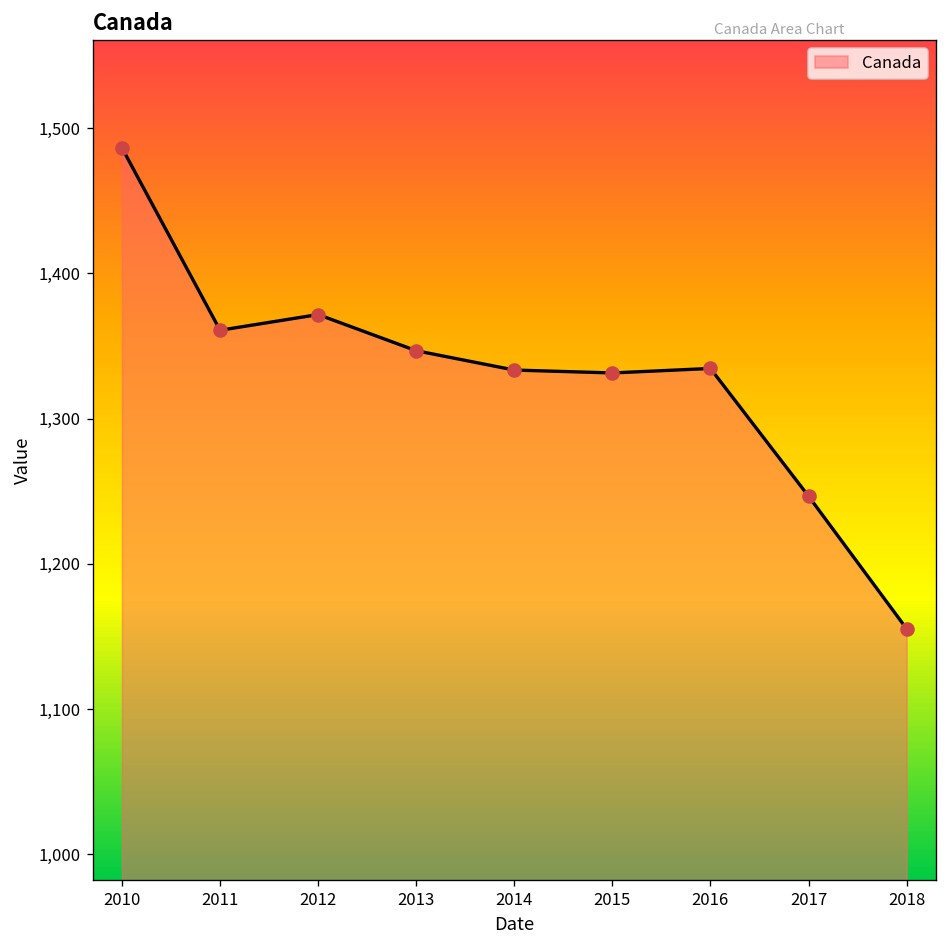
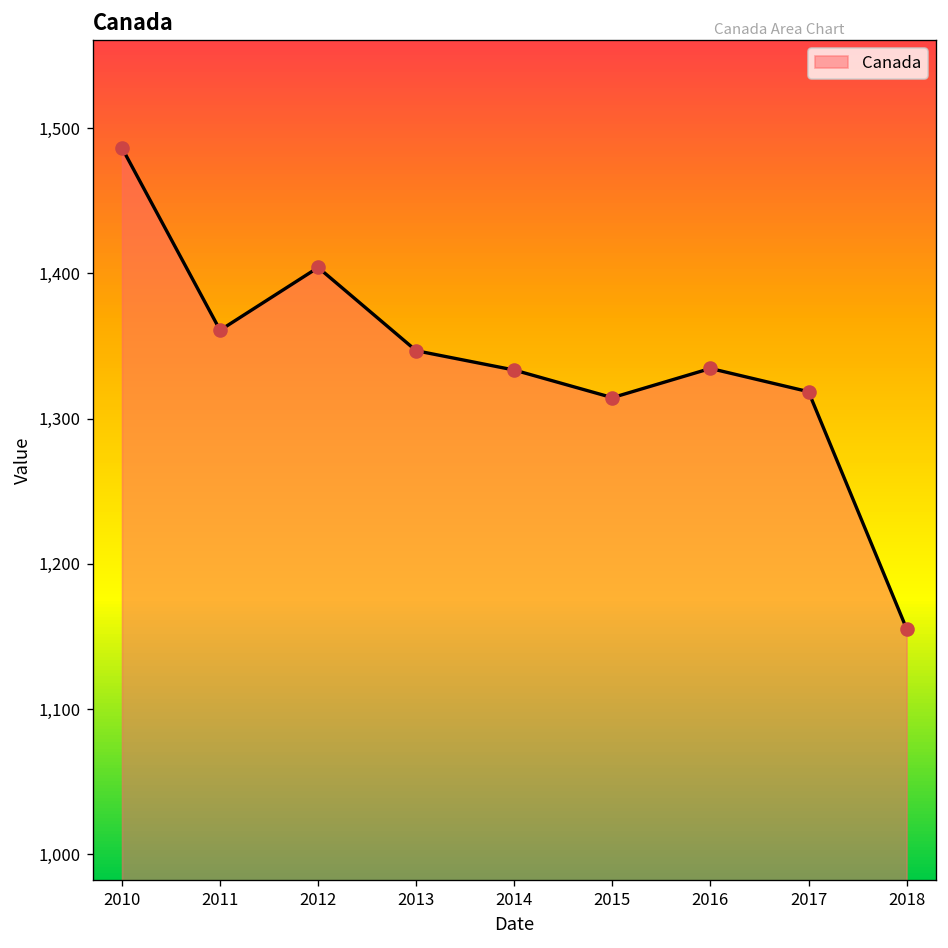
  {
    "2010": "1,486",
    "2011": "1,361",
-   "2012": "1,372",
+   "2012": "1,404",
    "2013": "1,347",
    "2014": "1,333",
-   "2015": "1,331",
+   "2015": "1,314",
    "2016": "1,335",
-   "2017": "1,247",
+   "2017": "1,319",
    "2018": "1,155"
  }
